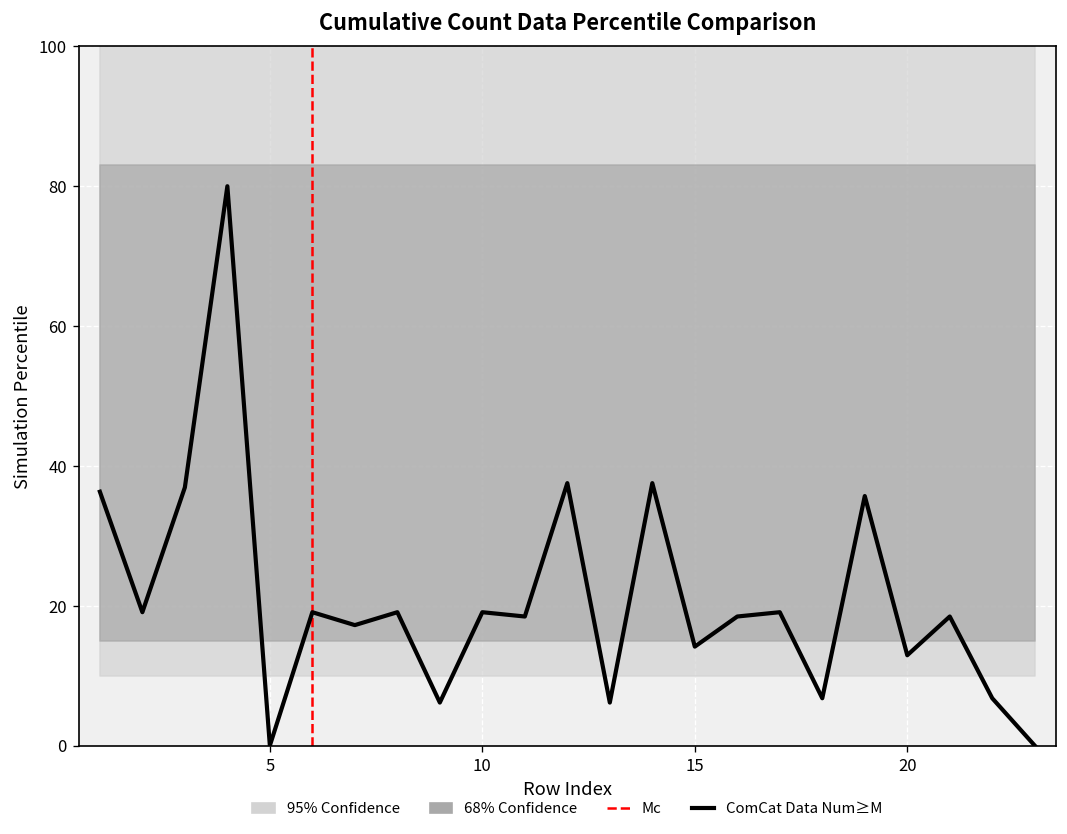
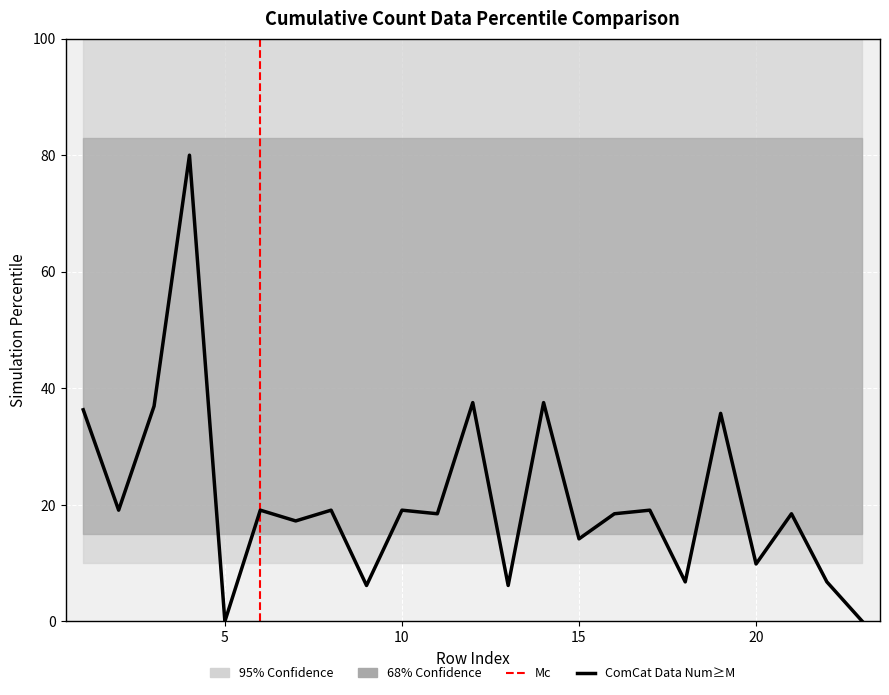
  {
    "95% Confidence": {
      "5": 100,
      "10": 100,
      "15": 100,
      "20": 100
    },
    "ComCat Data Num≥M": {
      "5": 0,
      "10": 19,
      "15": 14,
-     "20": 13
+     "20": 10
    },
    "68% Confidence": {
      "5": 83,
      "10": 83,
      "15": 83,
      "20": 83
    }
  }
